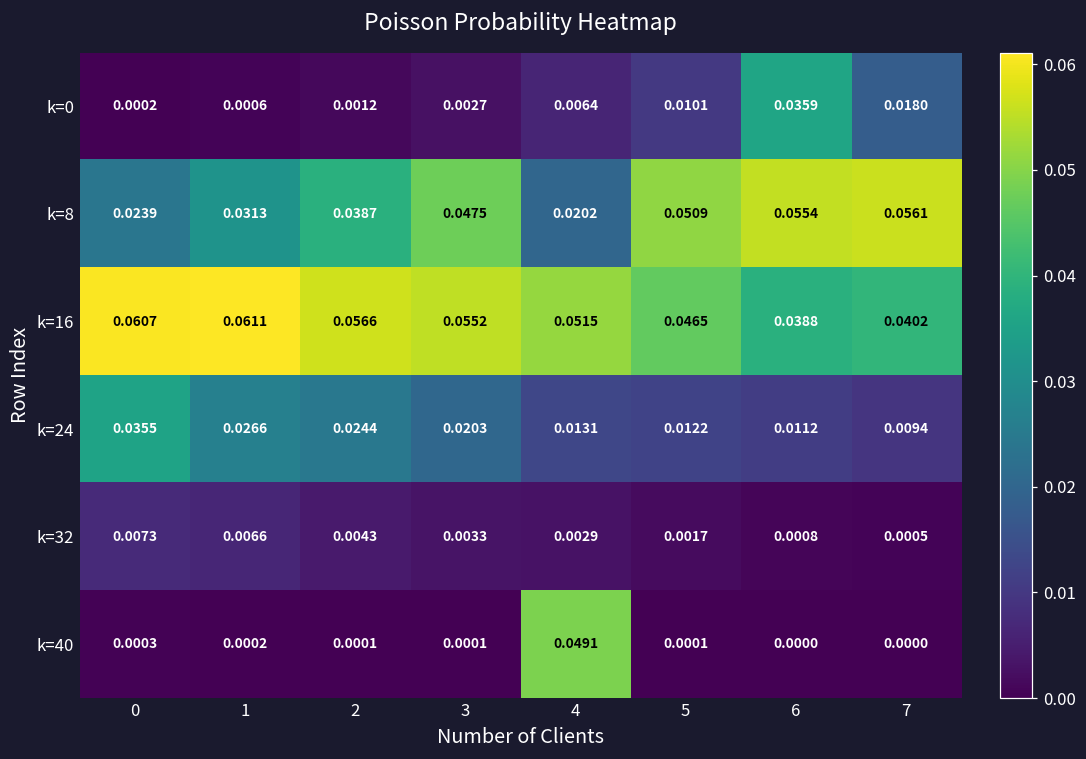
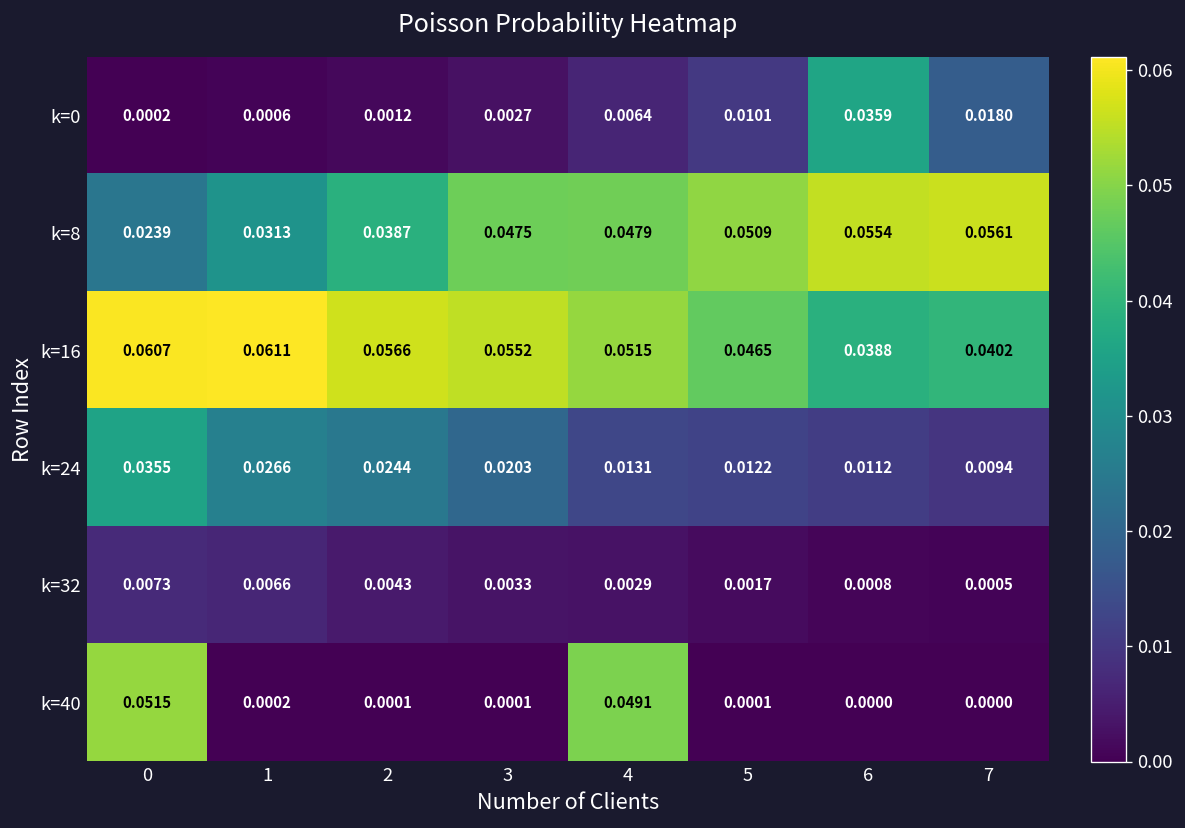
  {
    "k=0": {
      "0": 0.0002,
      "1": 0.0006,
      "2": 0.0012,
      "3": 0.0027,
      "4": 0.0064,
      "5": 0.0101,
      "6": 0.0359,
      "7": 0.0180
    },
    "k=8": {
      "0": 0.0239,
      "1": 0.0313,
      "2": 0.0387,
      "3": 0.0475,
-     "4": 0.0202,
+     "4": 0.0479,
      "5": 0.0509,
      "6": 0.0554,
      "7": 0.0561
    },
    "k=16": {
      "0": 0.0607,
      "1": 0.0611,
      "2": 0.0566,
      "3": 0.0552,
      "4": 0.0515,
      "5": 0.0465,
      "6": 0.0388,
      "7": 0.0402
    },
    "k=24": {
      "0": 0.0355,
      "1": 0.0266,
      "2": 0.0244,
      "3": 0.0203,
      "4": 0.0131,
      "5": 0.0122,
      "6": 0.0112,
      "7": 0.0094
    },
    "k=32": {
      "0": 0.0073,
      "1": 0.0066,
      "2": 0.0043,
      "3": 0.0033,
      "4": 0.0029,
      "5": 0.0017,
      "6": 0.0008,
      "7": 0.0005
    },
    "k=40": {
-     "0": 0.0003,
+     "0": 0.0515,
      "1": 0.0002,
      "2": 0.0001,
      "3": 0.0001,
      "4": 0.0491,
      "5": 0.0001,
      "6": 0.0000,
      "7": 0.0000
    }
  }
